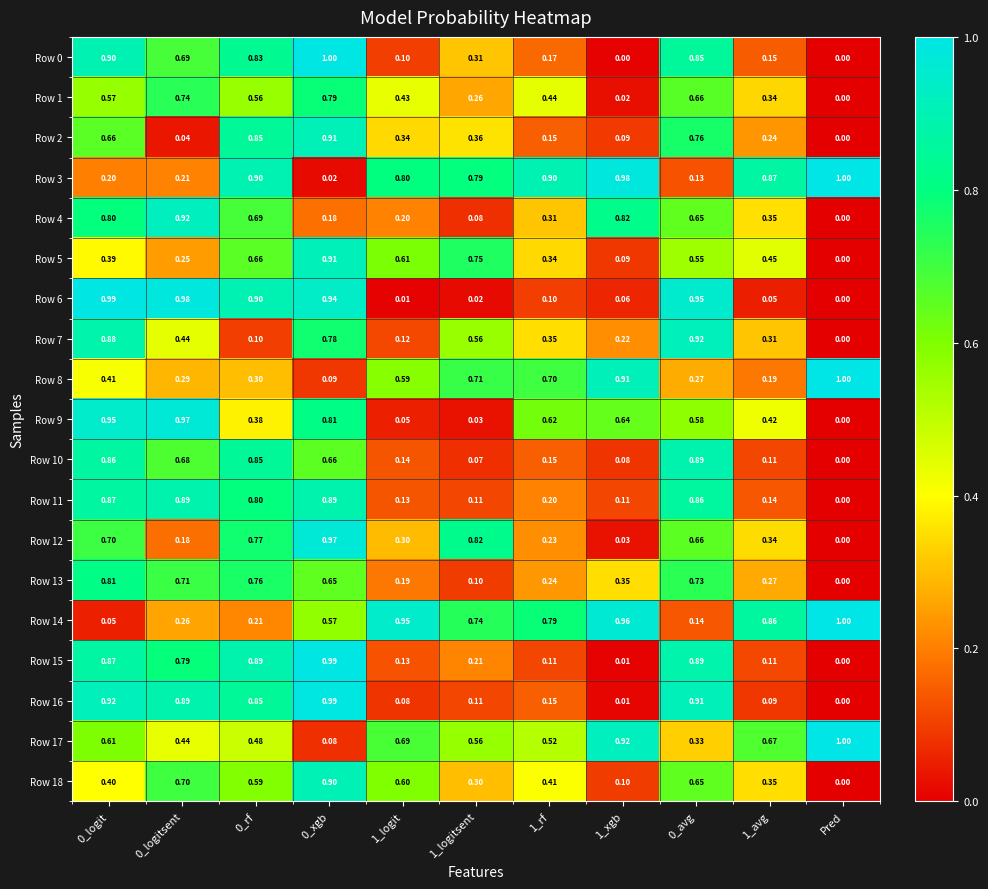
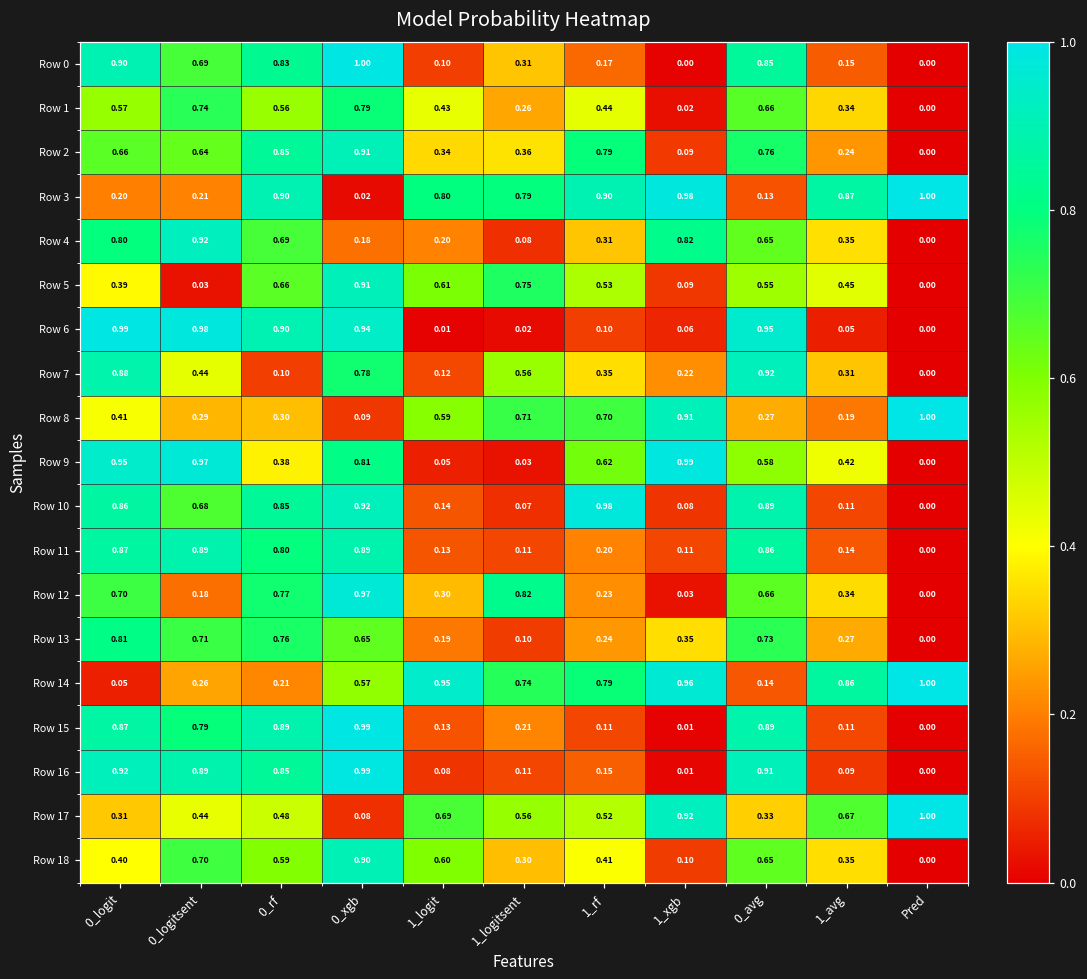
  {
    "Row 2": {
      "0_logit": 0.66,
-     "0_logitsent": 0.04,
+     "0_logitsent": 0.64,
      "0_rf": 0.85,
      "0_xgb": 0.91,
      "1_logit": 0.34,
      "1_logitsent": 0.36,
-     "1_rf": 0.15,
+     "1_rf": 0.79,
      "1_xgb": 0.09,
      "0_avg": 0.76,
      "1_avg": 0.24,
      "Pred": 0.00
    },
    "Row 5": {
      "0_logit": 0.39,
-     "0_logitsent": 0.25,
+     "0_logitsent": 0.03,
      "0_rf": 0.66,
      "0_xgb": 0.91,
      "1_logit": 0.61,
      "1_logitsent": 0.75,
-     "1_rf": 0.34,
+     "1_rf": 0.53,
      "1_xgb": 0.09,
      "0_avg": 0.55,
      "1_avg": 0.45,
      "Pred": 0.00
    },
    "Row 9": {
      "0_logit": 0.95,
      "0_logitsent": 0.97,
      "0_rf": 0.38,
      "0_xgb": 0.81,
      "1_logit": 0.05,
      "1_logitsent": 0.03,
      "1_rf": 0.62,
-     "1_xgb": 0.64,
+     "1_xgb": 0.99,
      "0_avg": 0.58,
      "1_avg": 0.42,
      "Pred": 0.00
    },
    "Row 10": {
      "0_logit": 0.86,
      "0_logitsent": 0.68,
      "0_rf": 0.85,
-     "0_xgb": 0.66,
+     "0_xgb": 0.92,
      "1_logit": 0.14,
      "1_logitsent": 0.07,
-     "1_rf": 0.15,
+     "1_rf": 0.98,
      "1_xgb": 0.08,
      "0_avg": 0.89,
      "1_avg": 0.11,
      "Pred": 0.00
    },
    "Row 17": {
-     "0_logit": 0.61,
+     "0_logit": 0.31,
      "0_logitsent": 0.44,
      "0_rf": 0.48,
      "0_xgb": 0.08,
      "1_logit": 0.69,
      "1_logitsent": 0.56,
      "1_rf": 0.52,
      "1_xgb": 0.92,
      "0_avg": 0.33,
      "1_avg": 0.67,
      "Pred": 1.00
    }
  }
